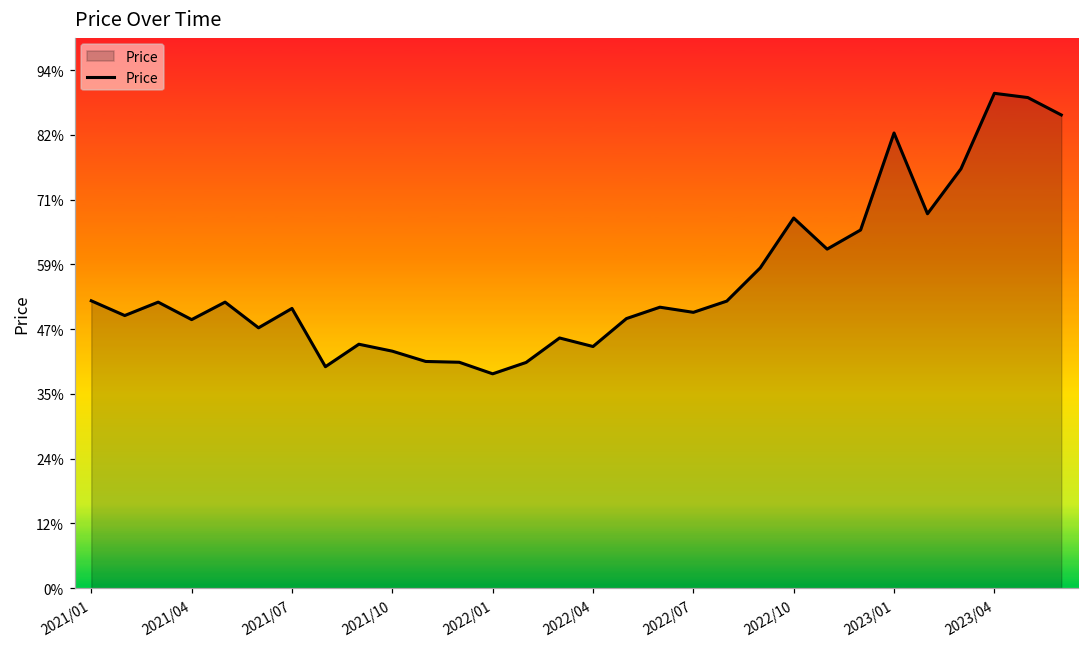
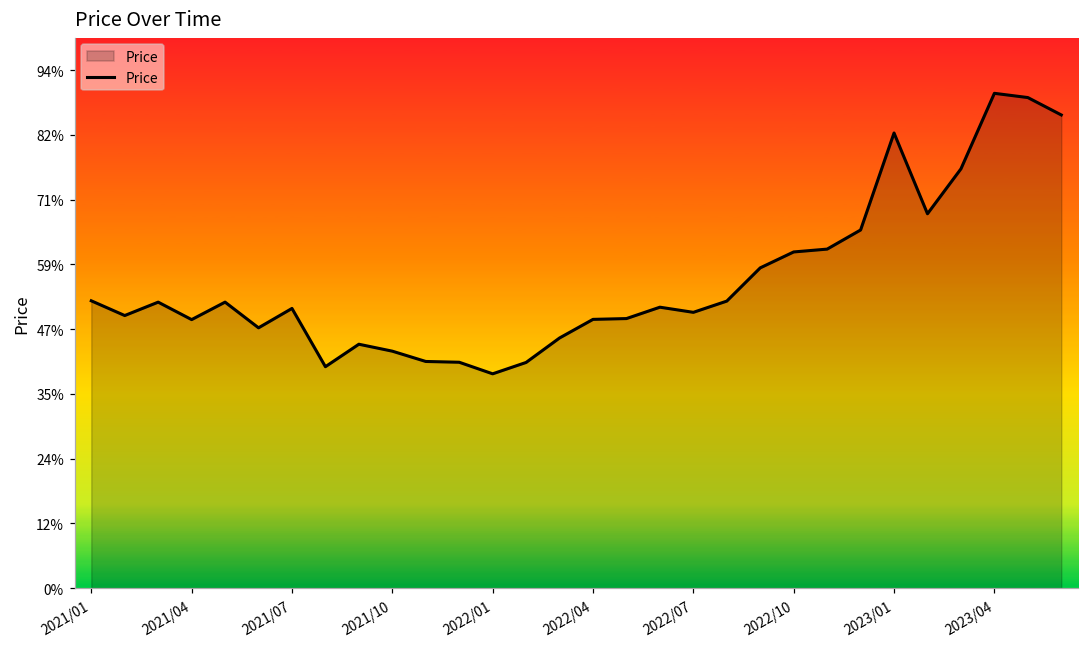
  {
    "2021/01": "52%",
    "2021/04": "49%",
    "2021/07": "51%",
    "2021/10": "43%",
    "2022/01": "39%",
-   "2022/04": "44%",
+   "2022/04": "49%",
    "2022/07": "50%",
-   "2022/10": "67%",
+   "2022/10": "61%",
    "2023/01": "83%",
    "2023/04": "90%"
  }
